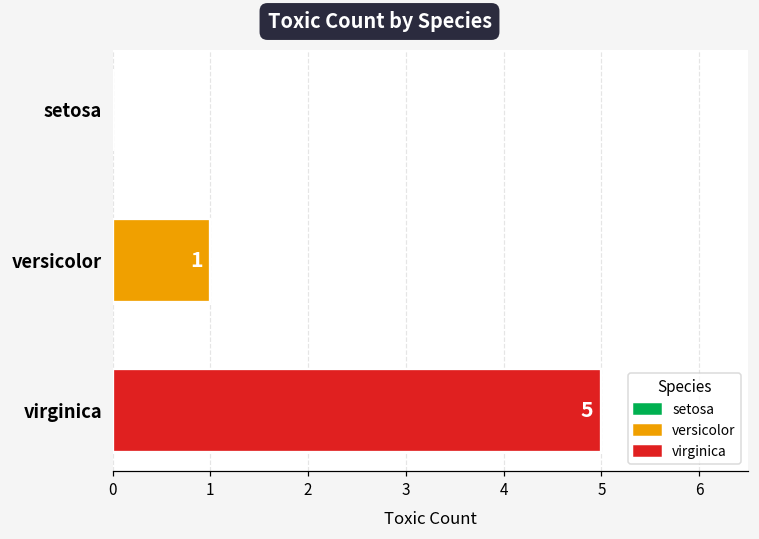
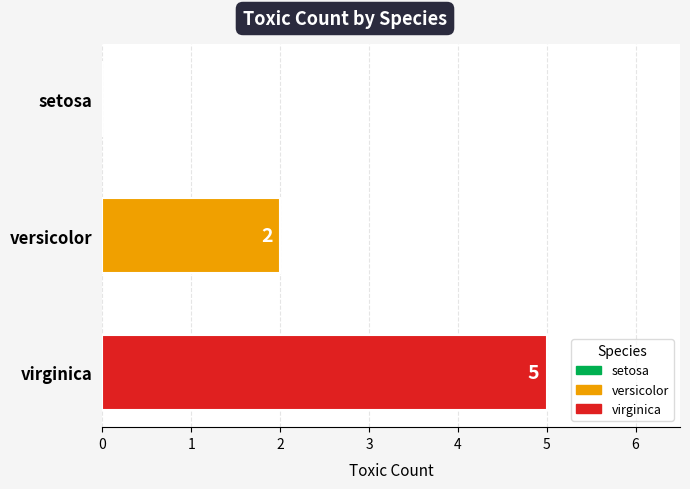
  {
-   "versicolor": 1,
+   "versicolor": 2,
    "virginica": 5
  }
